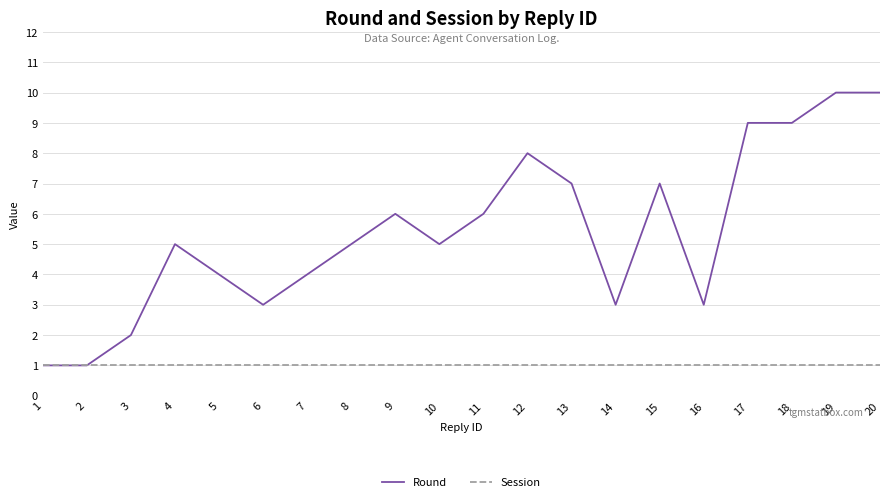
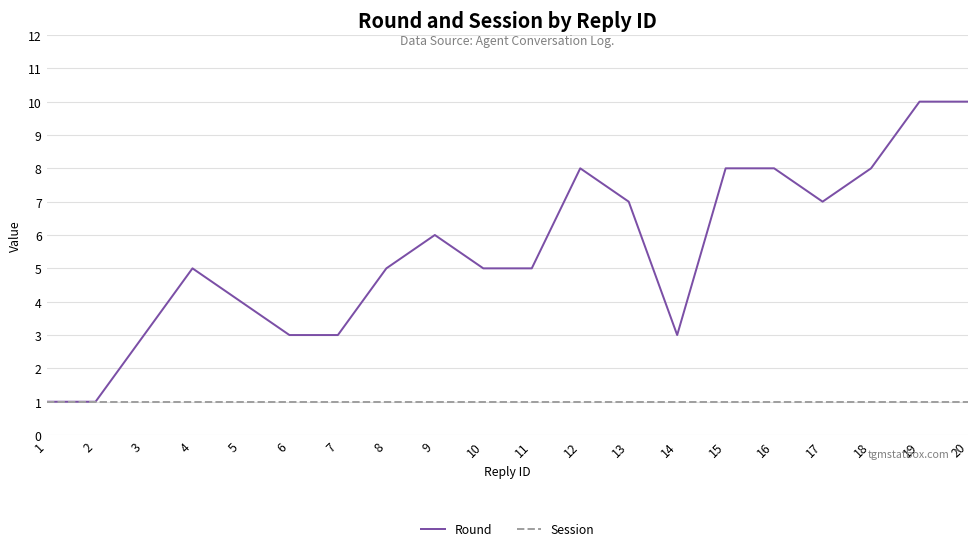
  {
    "Round": {
-     "3": 2,
+     "3": 3,
      "4": 5,
      "5": 4,
      "6": 3,
-     "7": 4,
+     "7": 3,
      "8": 5,
      "9": 6,
      "10": 5,
-     "11": 6,
+     "11": 5,
      "12": 8,
      "13": 7,
      "14": 3,
-     "15": 7,
-     "16": 3,
-     "17": 9,
-     "18": 9,
+     "15": 8,
+     "16": 8,
+     "17": 7,
+     "18": 8,
      "19": 10,
      "20": 10
    },
    "Session": {
      "3": 1,
      "4": 1,
      "5": 1,
      "6": 1,
      "7": 1,
      "8": 1,
      "9": 1,
      "10": 1,
      "11": 1,
      "12": 1,
      "13": 1,
      "14": 1,
      "15": 1,
      "16": 1,
      "17": 1,
      "18": 1,
      "19": 1,
      "20": 1
    }
  }
